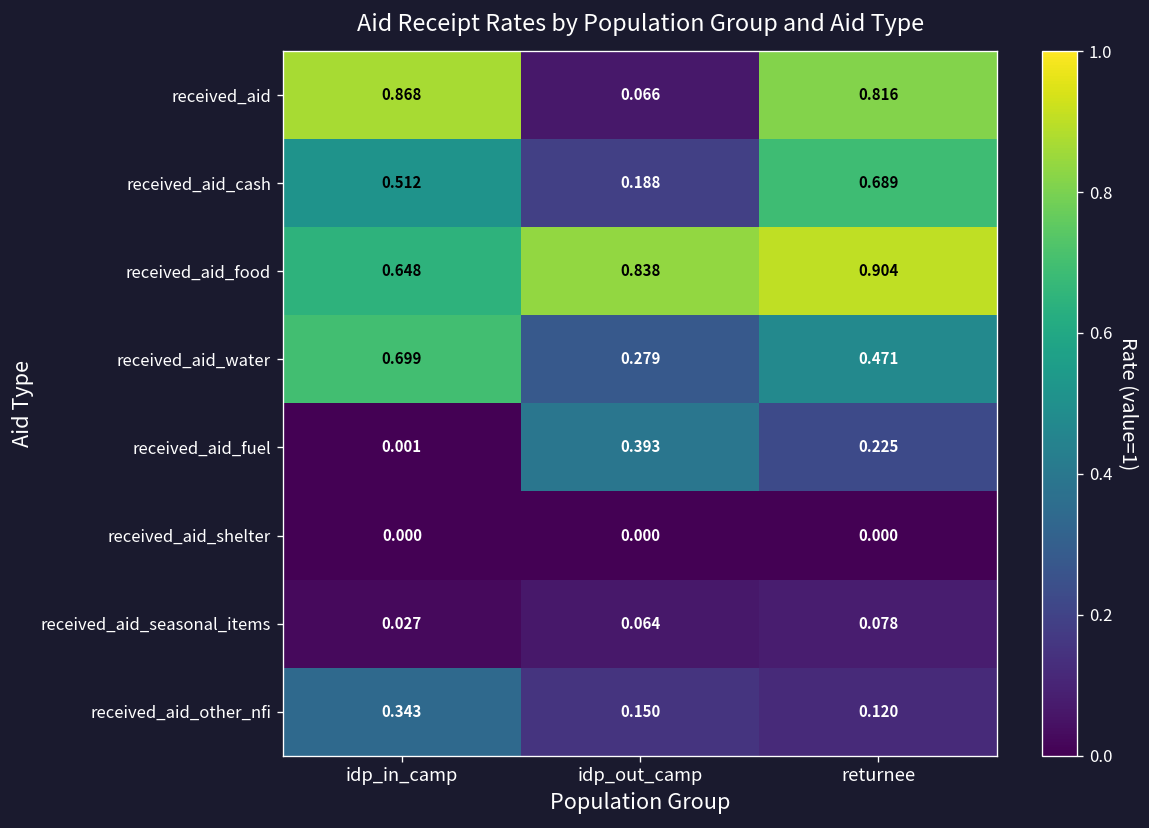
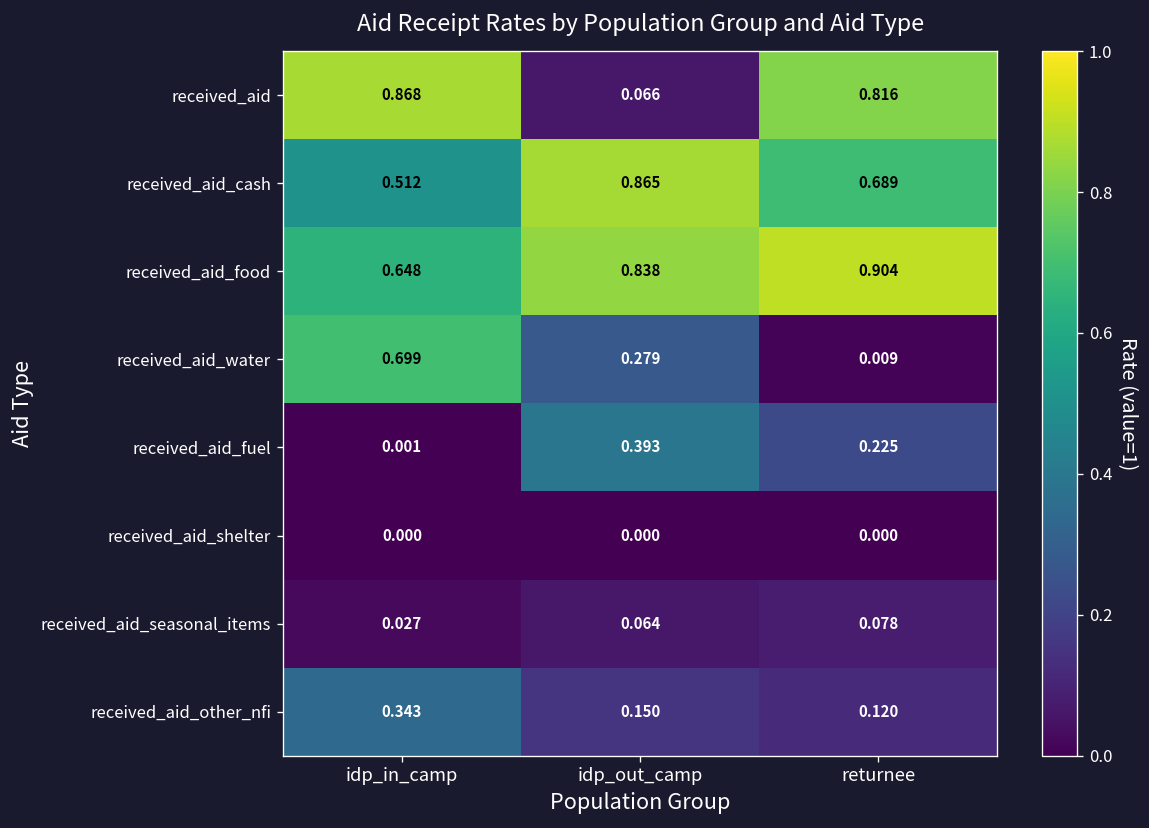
  {
    "received_aid": {
      "idp_in_camp": 0.868,
      "idp_out_camp": 0.066,
      "returnee": 0.816
    },
    "received_aid_cash": {
      "idp_in_camp": 0.512,
-     "idp_out_camp": 0.188,
+     "idp_out_camp": 0.865,
      "returnee": 0.689
    },
    "received_aid_food": {
      "idp_in_camp": 0.648,
      "idp_out_camp": 0.838,
      "returnee": 0.904
    },
    "received_aid_water": {
      "idp_in_camp": 0.699,
      "idp_out_camp": 0.279,
-     "returnee": 0.471
+     "returnee": 0.009
    },
    "received_aid_fuel": {
      "idp_in_camp": 0.001,
      "idp_out_camp": 0.393,
      "returnee": 0.225
    },
    "received_aid_shelter": {
      "idp_in_camp": 0.000,
      "idp_out_camp": 0.000,
      "returnee": 0.000
    },
    "received_aid_seasonal_items": {
      "idp_in_camp": 0.027,
      "idp_out_camp": 0.064,
      "returnee": 0.078
    },
    "received_aid_other_nfi": {
      "idp_in_camp": 0.343,
      "idp_out_camp": 0.150,
      "returnee": 0.120
    }
  }
